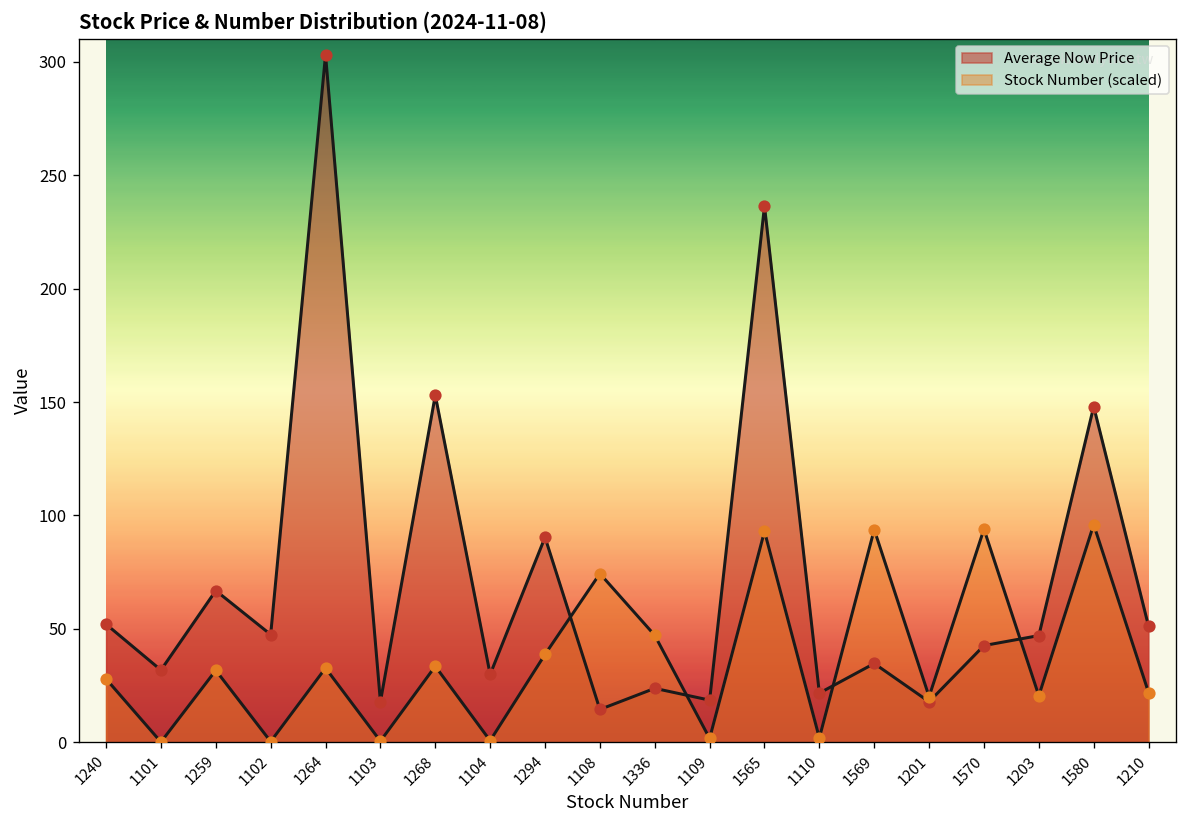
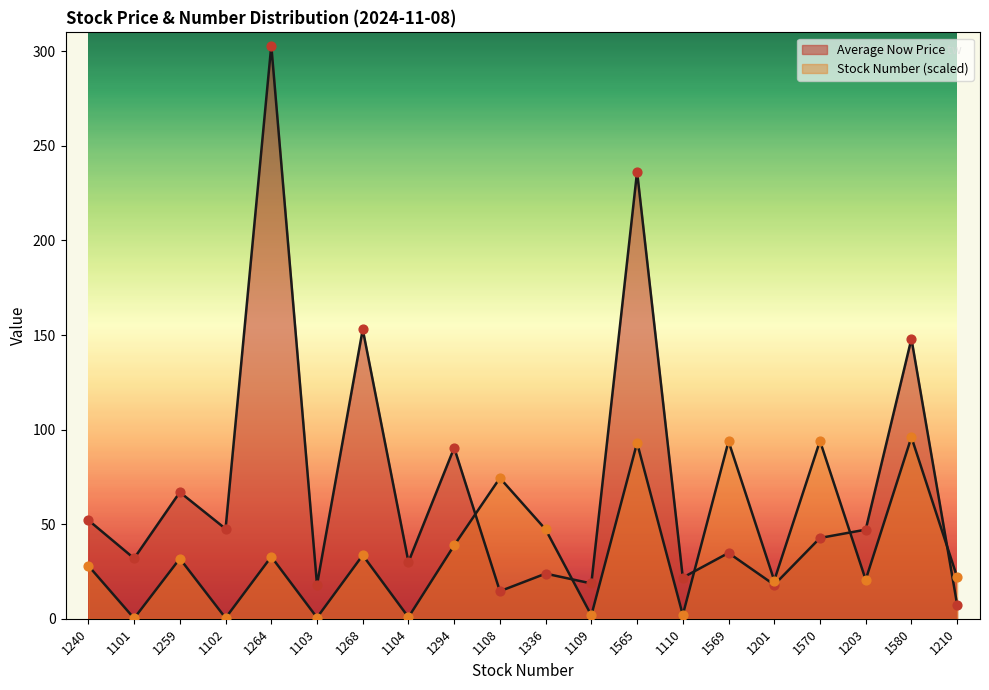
  {
    "Average Now Price": {
      "1240": 52,
      "1101": 32,
      "1259": 67,
      "1102": 48,
      "1264": 303,
      "1103": 18,
      "1268": 153,
      "1104": 30,
      "1294": 90,
      "1108": 15,
      "1336": 24,
      "1109": 19,
      "1565": 236,
      "1110": 22,
      "1569": 35,
      "1201": 18,
      "1570": 43,
      "1203": 47,
      "1580": 148,
-     "1210": 51
+     "1210": 8
    },
    "Stock Number (scaled)": {
      "1240": 28,
      "1101": 0,
      "1259": 32,
      "1102": 0,
      "1264": 33,
      "1103": 1,
      "1268": 34,
      "1104": 1,
      "1294": 39,
      "1108": 74,
      "1336": 47,
      "1109": 2,
      "1565": 93,
      "1110": 2,
      "1569": 94,
      "1201": 20,
      "1570": 94,
      "1203": 21,
      "1580": 96,
      "1210": 22
    }
  }
